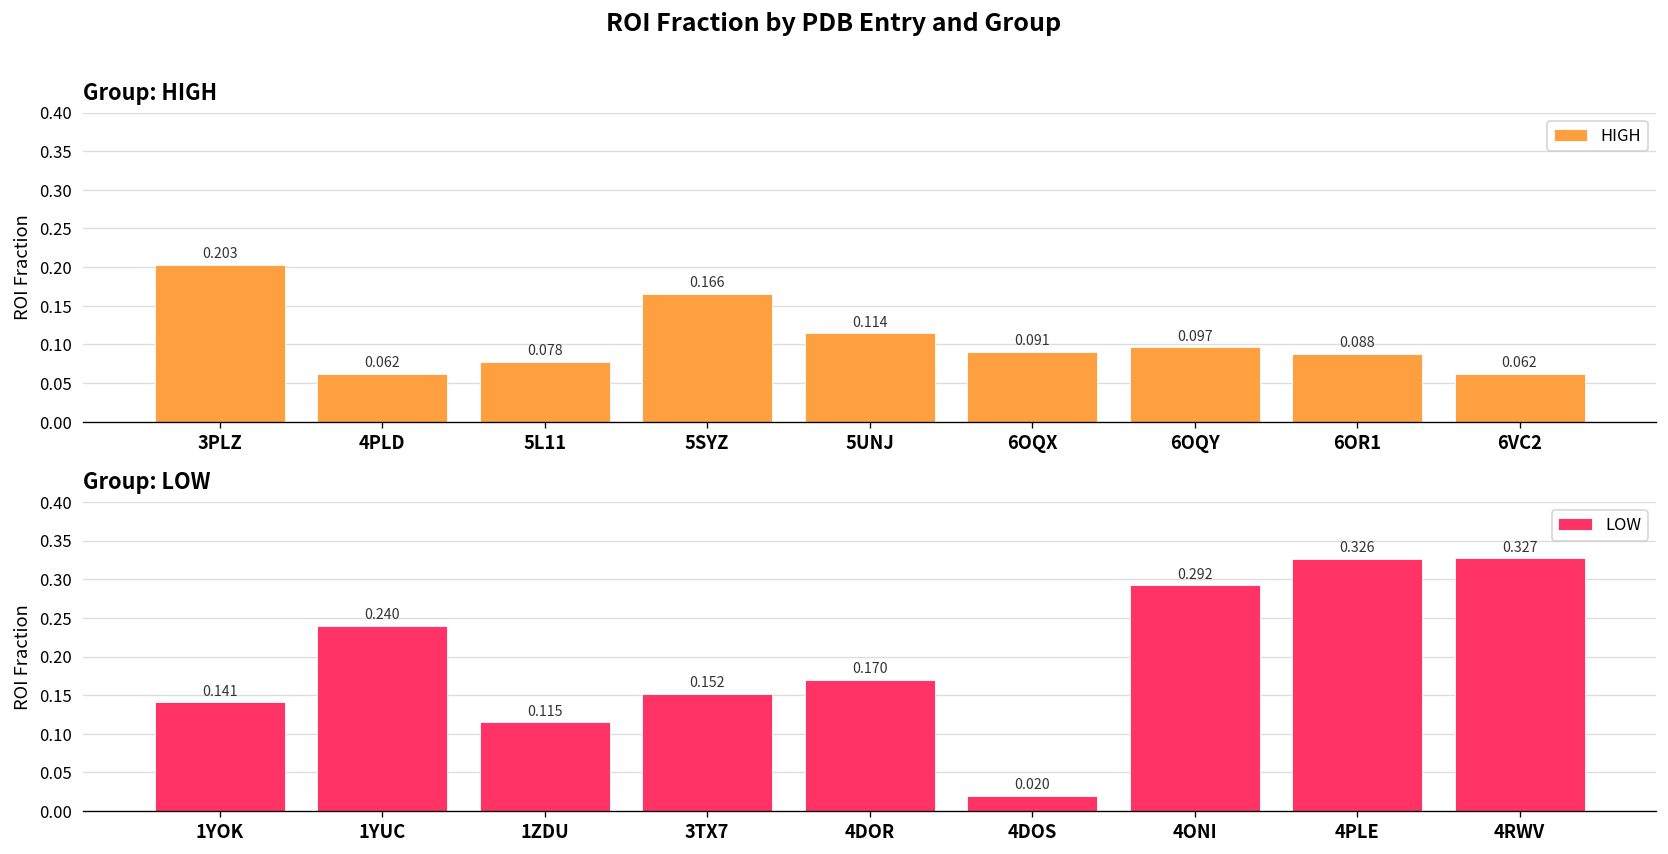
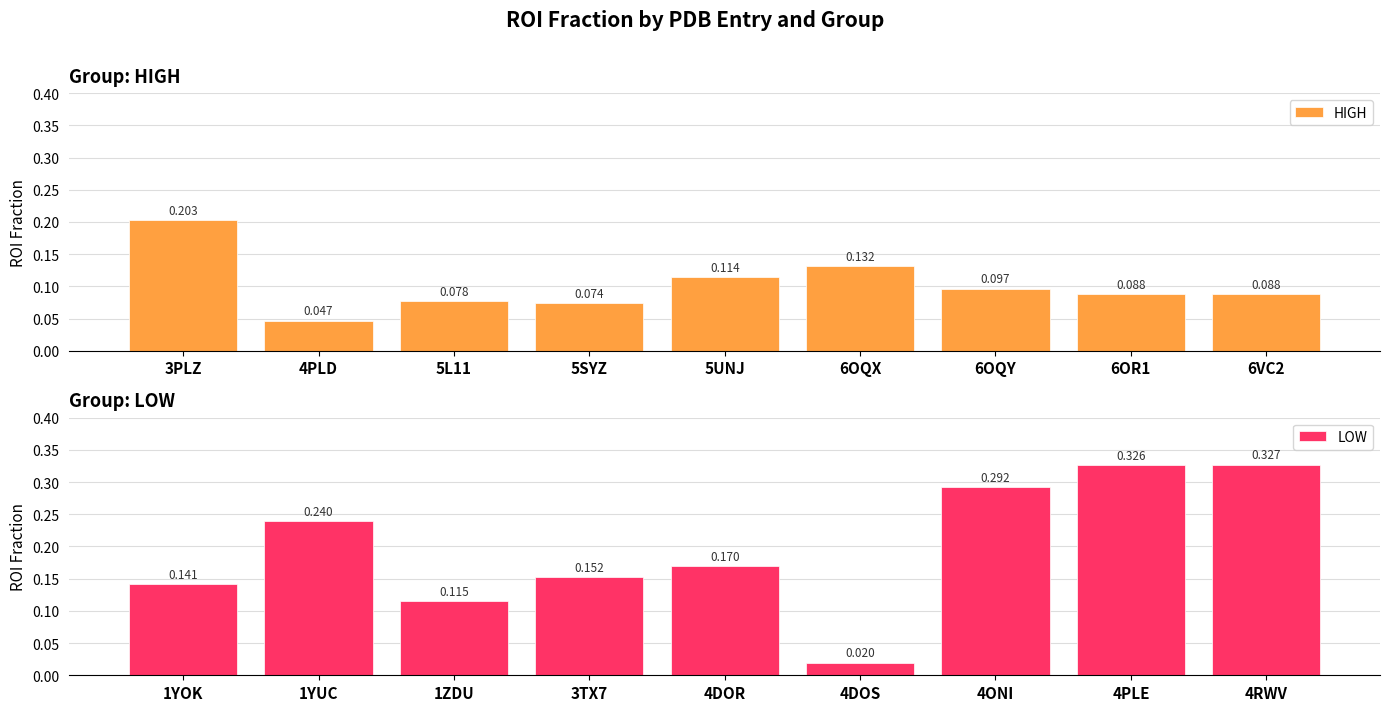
  {
    "Group: HIGH": {
      "3PLZ": 0.203,
-     "4PLD": 0.062,
+     "4PLD": 0.047,
      "5L11": 0.078,
-     "5SYZ": 0.166,
+     "5SYZ": 0.074,
      "5UNJ": 0.114,
-     "6OQX": 0.091,
+     "6OQX": 0.132,
      "6OQY": 0.097,
      "6OR1": 0.088,
-     "6VC2": 0.062
+     "6VC2": 0.088
    },
    "Group: LOW": {
      "1YOK": 0.141,
      "1YUC": 0.240,
      "1ZDU": 0.115,
      "3TX7": 0.152,
      "4DOR": 0.170,
      "4DOS": 0.020,
      "4ONI": 0.292,
      "4PLE": 0.326,
      "4RWV": 0.327
    }
  }
